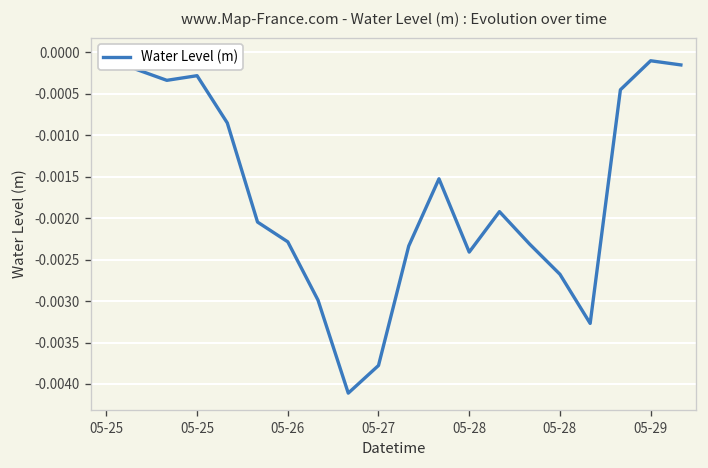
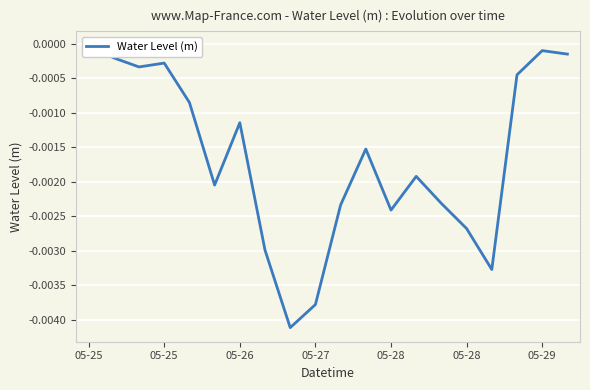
  {
-   "05-26": -0.0023,
+   "05-26": -0.0011,
    "05-27": -0.0038,
    "05-29": -0.0001
  }
